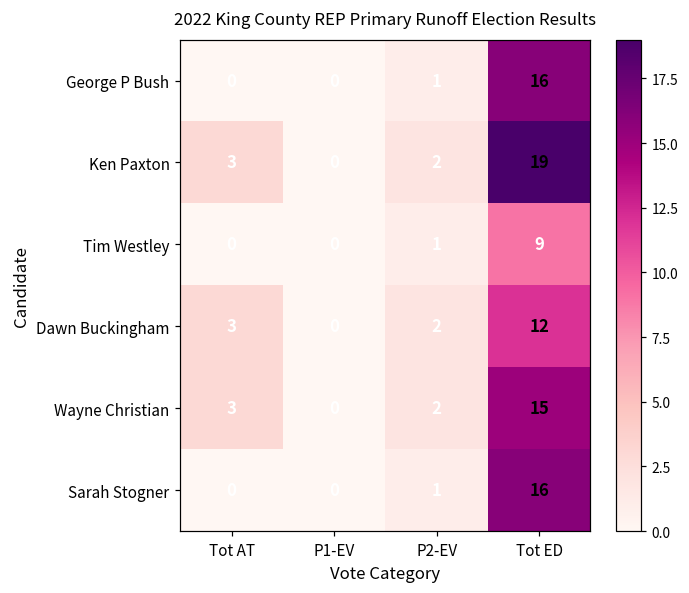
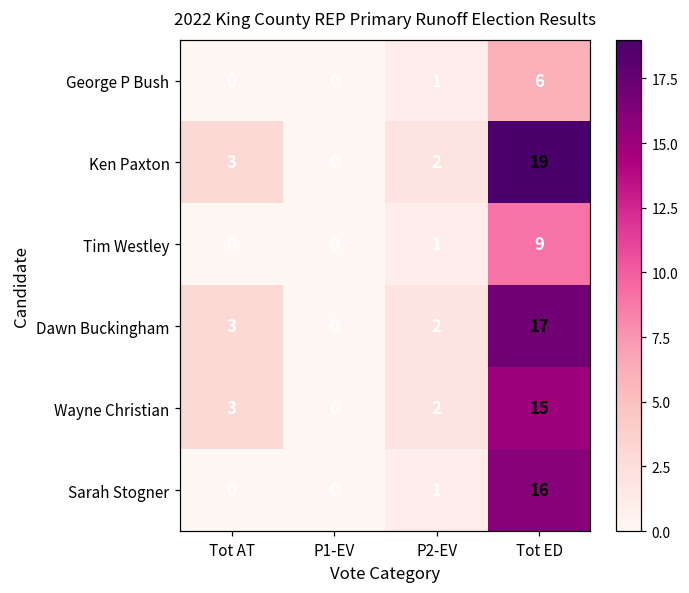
  {
    "George P Bush": {
-     "Tot ED": 16
+     "Tot ED": 6
    },
    "Ken Paxton": {
      "Tot ED": 19
    },
    "Tim Westley": {
      "Tot ED": 9
    },
    "Dawn Buckingham": {
-     "Tot ED": 12
+     "Tot ED": 17
    },
    "Wayne Christian": {
      "Tot ED": 15
    },
    "Sarah Stogner": {
      "Tot ED": 16
    }
  }
